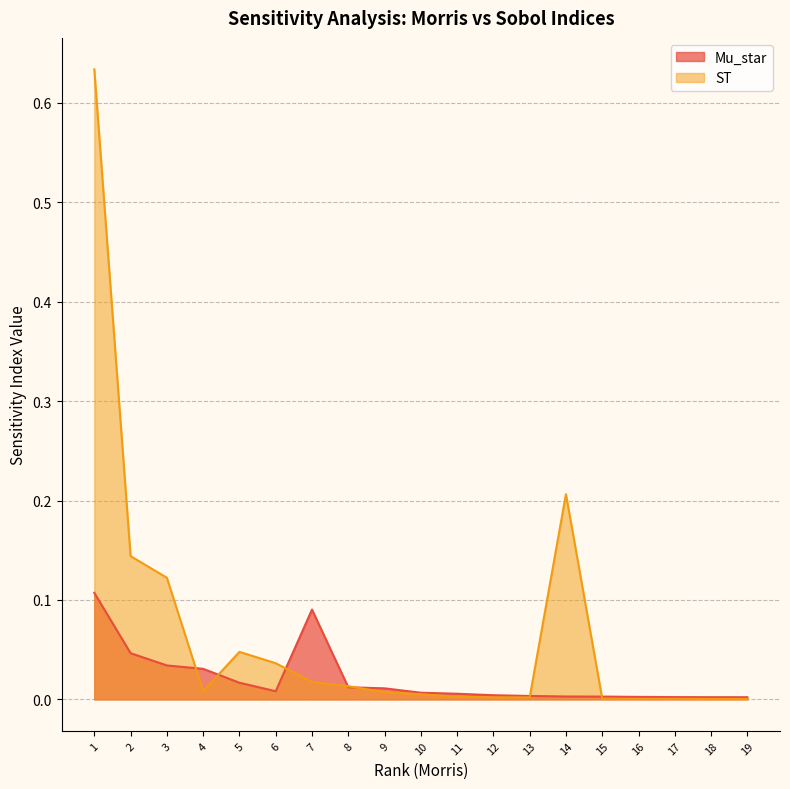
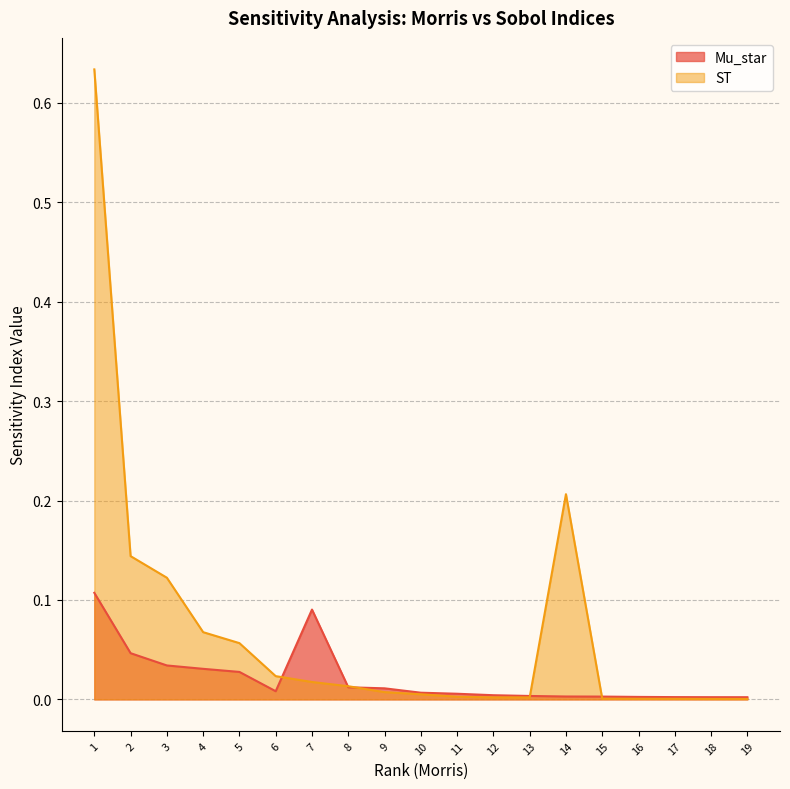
  {
    "Mu_star": {
      "1": 0.11,
      "2": 0.05,
      "3": 0.03,
      "4": 0.03,
-     "5": 0.02,
+     "5": 0.03,
      "6": 0.01,
      "7": 0.09,
      "9": 0.01,
      "11": 0.01,
      "14": 0.00
    },
    "ST": {
      "1": 0.63,
      "2": 0.14,
      "3": 0.12,
-     "4": 0.01,
-     "5": 0.05,
-     "6": 0.04,
+     "4": 0.07,
+     "5": 0.06,
+     "6": 0.02,
      "7": 0.02,
      "9": 0.01,
      "11": 0.00,
      "14": 0.21
    }
  }
